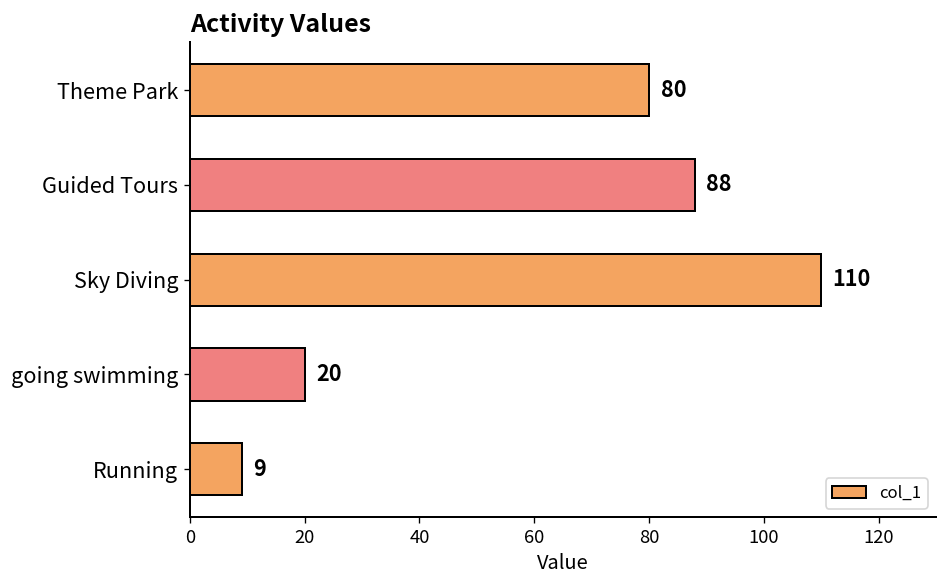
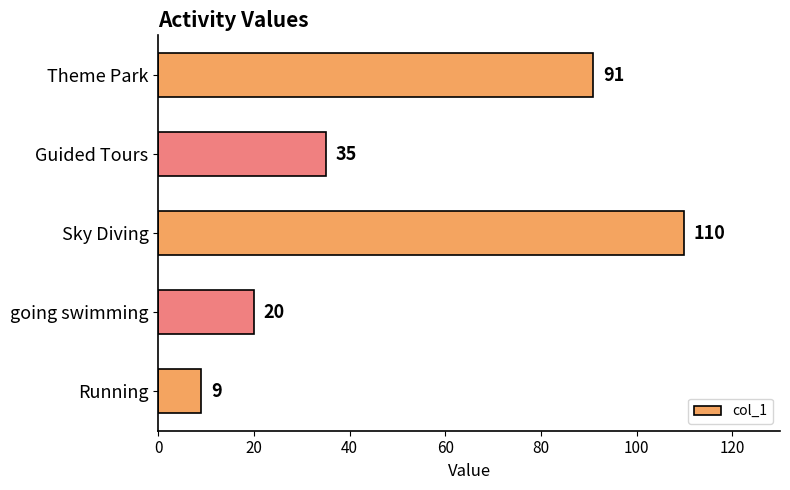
  {
-   "Theme Park": 80,
-   "Guided Tours": 88,
+   "Theme Park": 91,
+   "Guided Tours": 35,
    "Sky Diving": 110,
    "going swimming": 20,
    "Running": 9
  }
